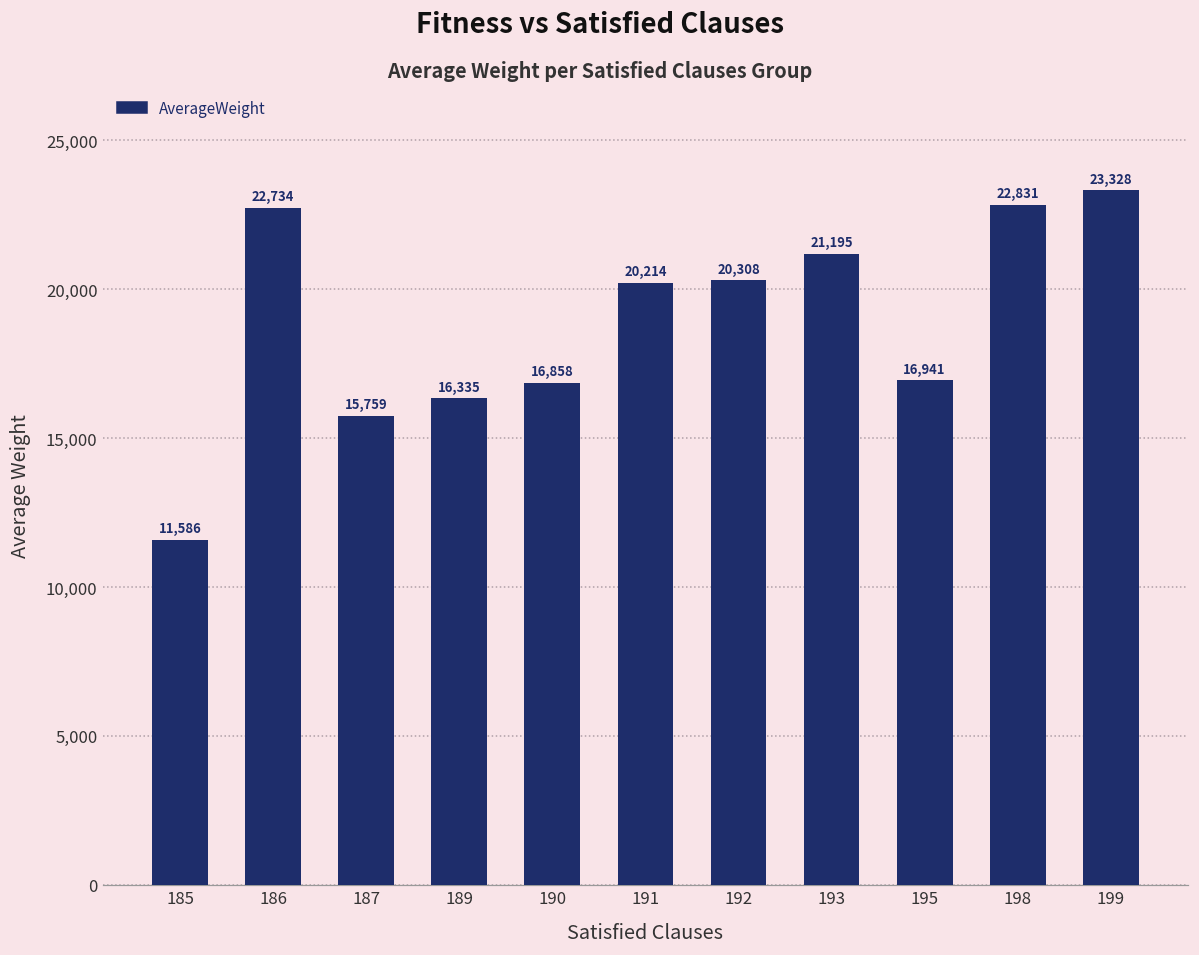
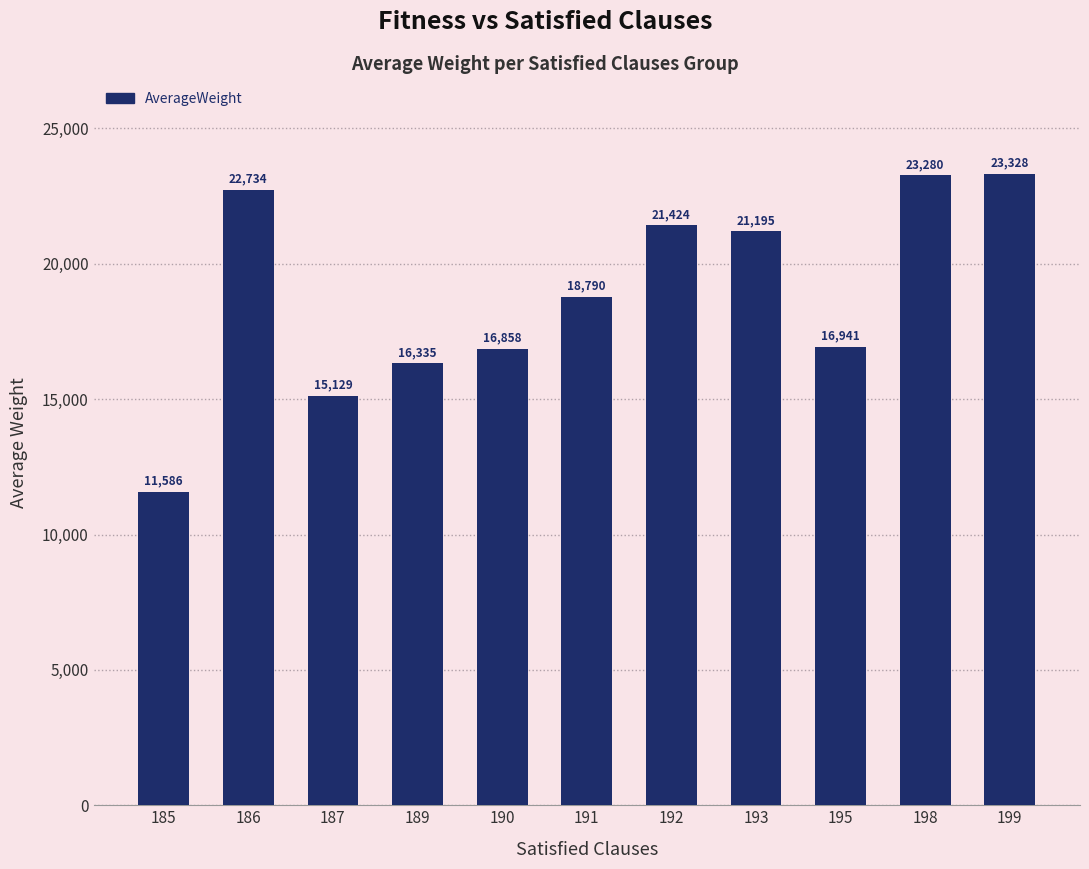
  {
    "185": "11,586",
    "186": "22,734",
-   "187": "15,759",
+   "187": "15,129",
    "189": "16,335",
    "190": "16,858",
-   "191": "20,214",
-   "192": "20,308",
+   "191": "18,790",
+   "192": "21,424",
    "193": "21,195",
    "195": "16,941",
-   "198": "22,831",
+   "198": "23,280",
    "199": "23,328"
  }
